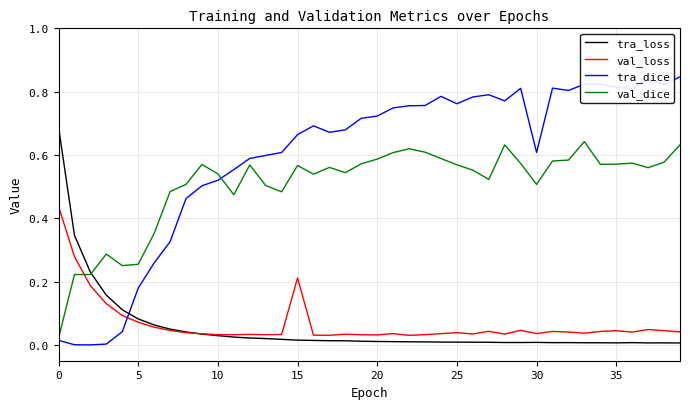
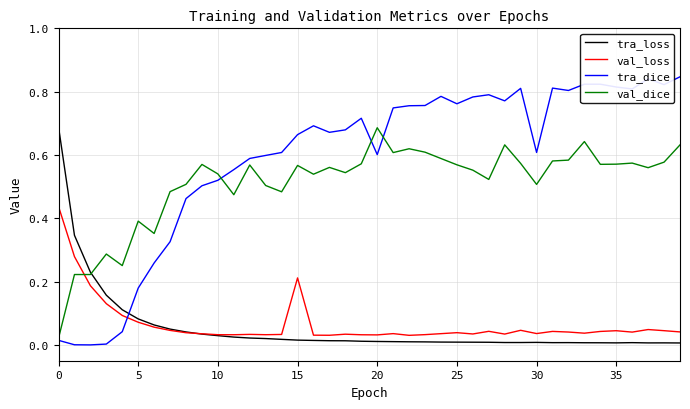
  {
    "tra_loss": {
      "0": 0.69,
      "5": 0.08,
      "15": 0.02,
      "20": 0.01,
      "25": 0.01,
      "30": 0.01,
      "35": 0.01
    },
    "val_loss": {
      "0": 0.44,
      "5": 0.07,
      "15": 0.21,
      "20": 0.03,
      "25": 0.04,
      "30": 0.04,
      "35": 0.04
    },
    "tra_dice": {
      "5": 0.18,
      "10": 0.52,
      "15": 0.66,
-     "20": 0.72,
+     "20": 0.60,
      "25": 0.76,
      "30": 0.61
    },
    "val_dice": {
-     "5": 0.25,
+     "5": 0.39,
      "10": 0.54,
      "15": 0.57,
-     "20": 0.59,
+     "20": 0.69,
      "25": 0.57,
      "30": 0.51,
      "35": 0.57
    }
  }
